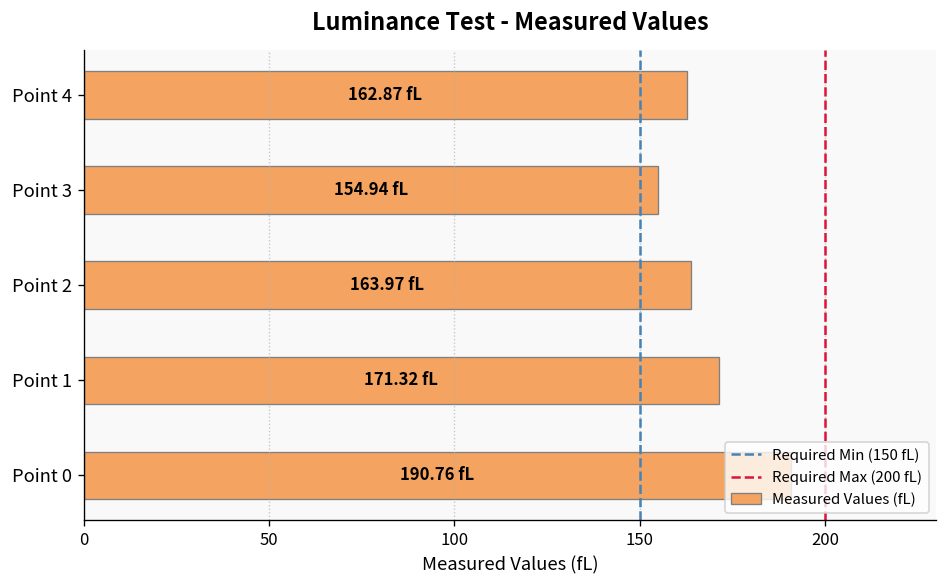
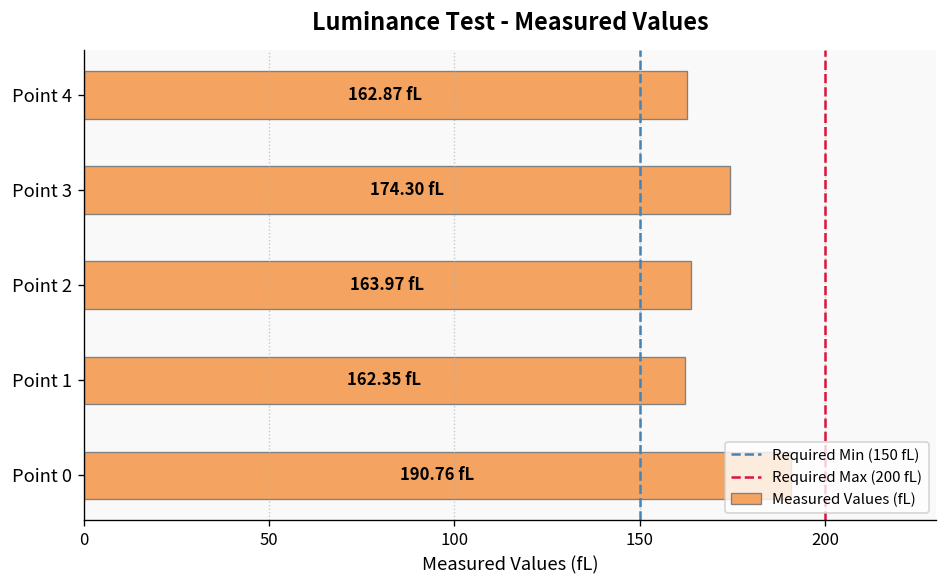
  {
    "Point 4": 162.87,
-   "Point 3": 154.94,
+   "Point 3": 174.30,
    "Point 2": 163.97,
-   "Point 1": 171.32
+   "Point 1": 162.35
  }
